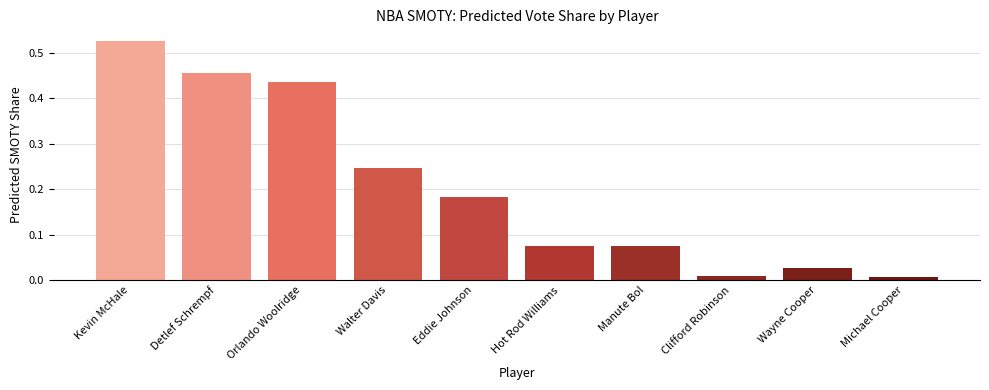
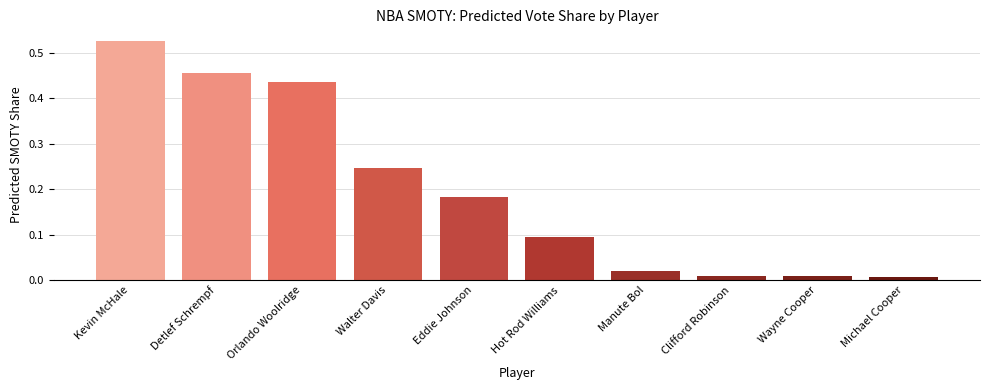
  {
    "Kevin McHale": 0.53,
    "Detlef Schrempf": 0.45,
    "Orlando Woolridge": 0.44,
    "Walter Davis": 0.25,
    "Eddie Johnson": 0.18,
-   "Hot Rod Williams": 0.08,
-   "Manute Bol": 0.08,
+   "Hot Rod Williams": 0.10,
+   "Manute Bol": 0.02,
    "Clifford Robinson": 0.01,
-   "Wayne Cooper": 0.03,
+   "Wayne Cooper": 0.01,
    "Michael Cooper": 0.01
  }
